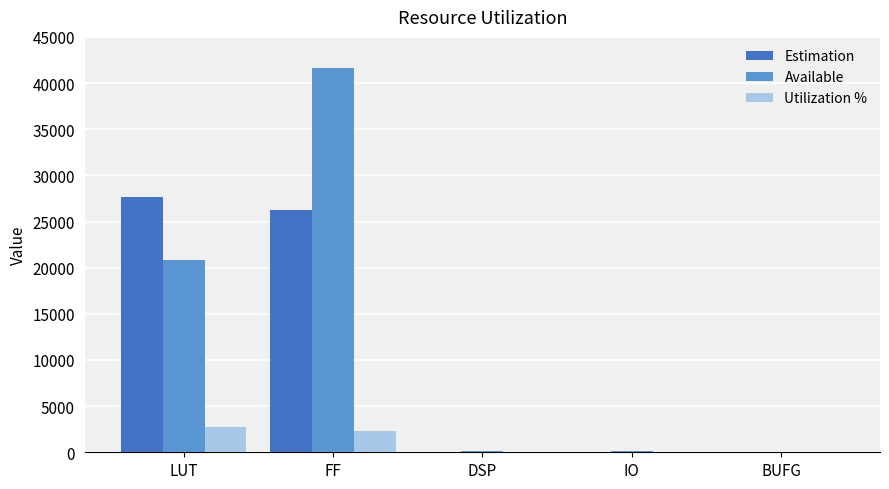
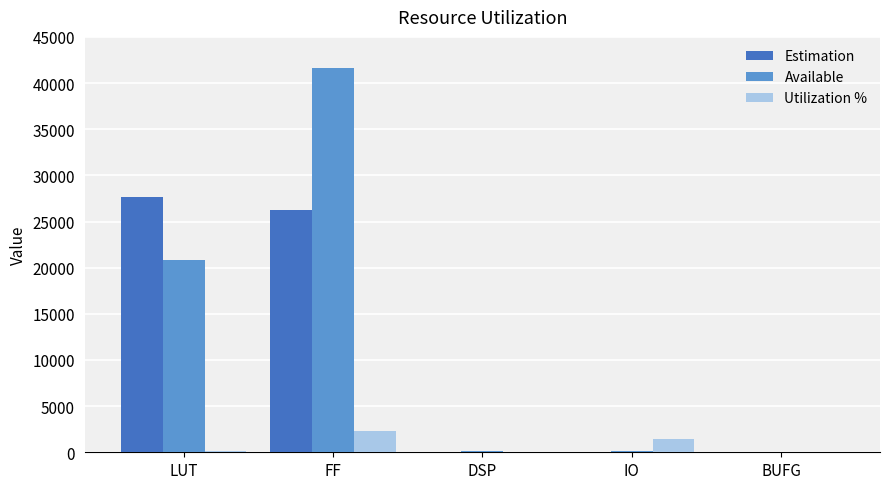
  {
    "Utilization %": {
-     "LUT": 3000,
+     "LUT": 0,
      "FF": 2000,
-     "IO": 0
+     "IO": 1000
    }
  }
